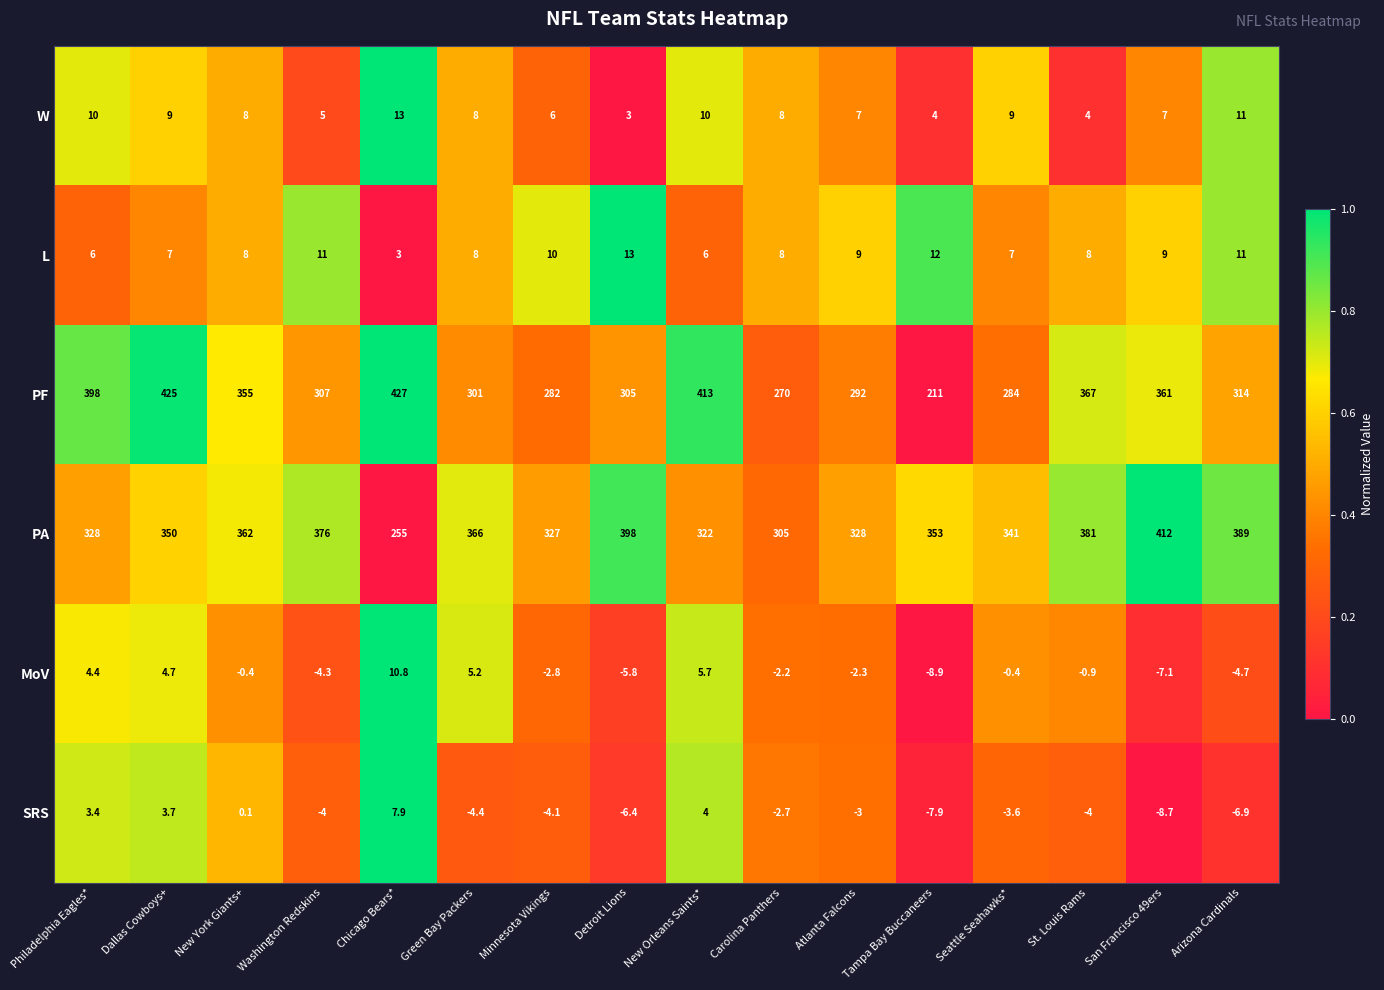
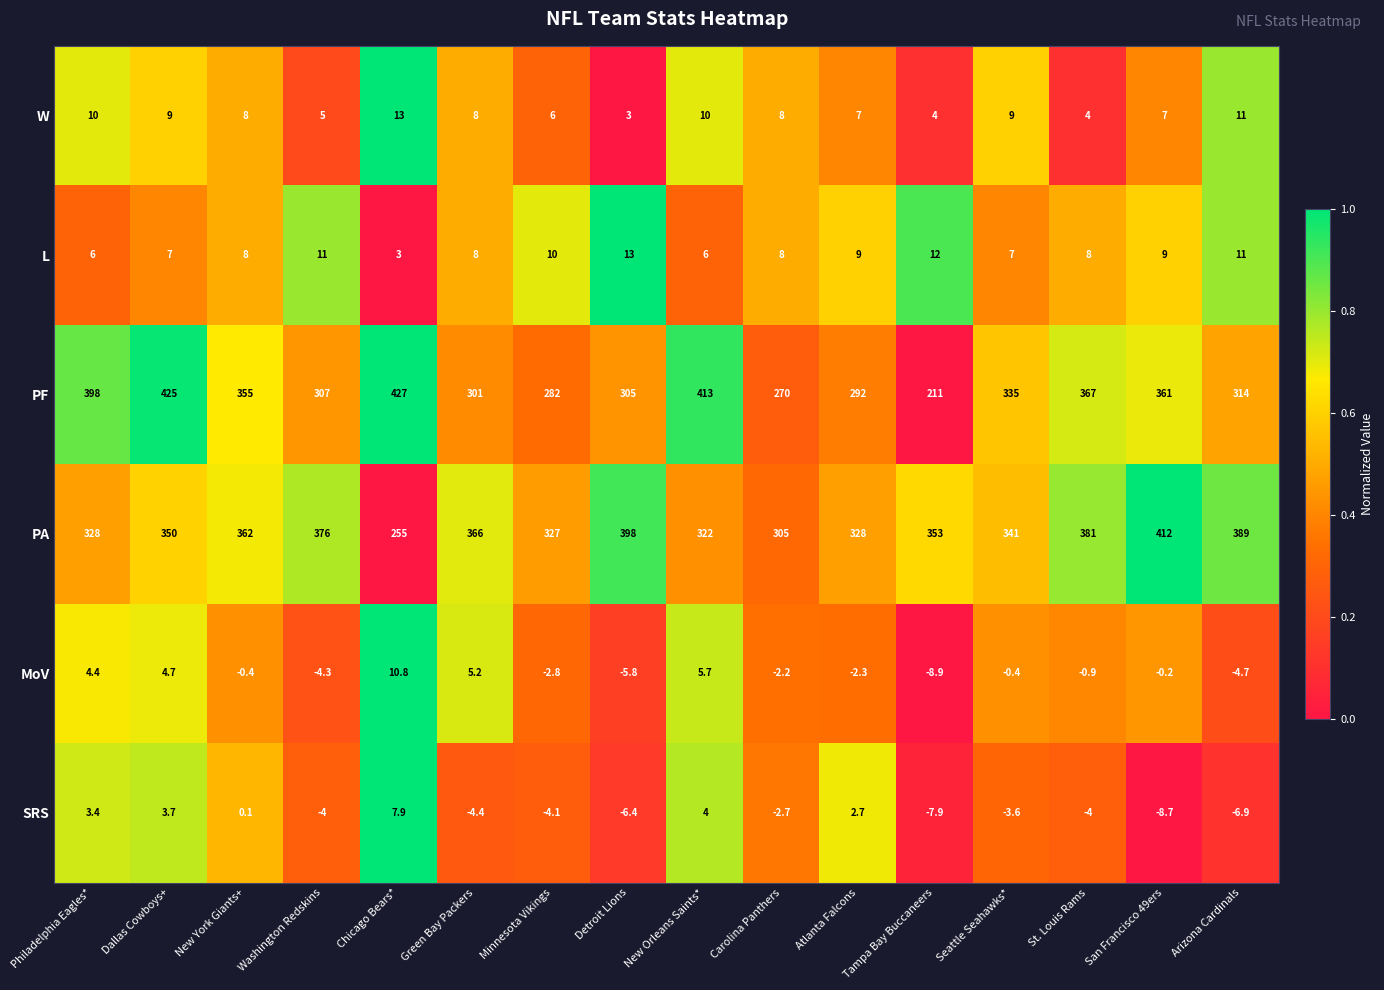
  {
    "W": {
      "Philadelphia Eagles*": 10,
      "Dallas Cowboys+": 9,
      "New York Giants+": 8,
      "Washington Redskins": 5,
      "Chicago Bears*": 13,
      "Green Bay Packers": 8,
      "Minnesota Vikings": 6,
      "Detroit Lions": 3,
      "New Orleans Saints*": 10,
      "Carolina Panthers": 8,
      "Atlanta Falcons": 7,
      "Tampa Bay Buccaneers": 4,
      "Seattle Seahawks*": 9,
      "St. Louis Rams": 4,
      "San Francisco 49ers": 7,
      "Arizona Cardinals": 11
    },
    "L": {
      "Philadelphia Eagles*": 6,
      "Dallas Cowboys+": 7,
      "New York Giants+": 8,
      "Washington Redskins": 11,
      "Chicago Bears*": 3,
      "Green Bay Packers": 8,
      "Minnesota Vikings": 10,
      "Detroit Lions": 13,
      "New Orleans Saints*": 6,
      "Carolina Panthers": 8,
      "Atlanta Falcons": 9,
      "Tampa Bay Buccaneers": 12,
      "Seattle Seahawks*": 7,
      "St. Louis Rams": 8,
      "San Francisco 49ers": 9,
      "Arizona Cardinals": 11
    },
    "PF": {
      "Philadelphia Eagles*": 398,
      "Dallas Cowboys+": 425,
      "New York Giants+": 355,
      "Washington Redskins": 307,
      "Chicago Bears*": 427,
      "Green Bay Packers": 301,
      "Minnesota Vikings": 282,
      "Detroit Lions": 305,
      "New Orleans Saints*": 413,
      "Carolina Panthers": 270,
      "Atlanta Falcons": 292,
      "Tampa Bay Buccaneers": 211,
-     "Seattle Seahawks*": 284,
+     "Seattle Seahawks*": 335,
      "St. Louis Rams": 367,
      "San Francisco 49ers": 361,
      "Arizona Cardinals": 314
    },
    "PA": {
      "Philadelphia Eagles*": 328,
      "Dallas Cowboys+": 350,
      "New York Giants+": 362,
      "Washington Redskins": 376,
      "Chicago Bears*": 255,
      "Green Bay Packers": 366,
      "Minnesota Vikings": 327,
      "Detroit Lions": 398,
      "New Orleans Saints*": 322,
      "Carolina Panthers": 305,
      "Atlanta Falcons": 328,
      "Tampa Bay Buccaneers": 353,
      "Seattle Seahawks*": 341,
      "St. Louis Rams": 381,
      "San Francisco 49ers": 412,
      "Arizona Cardinals": 389
    },
    "MoV": {
      "Philadelphia Eagles*": 4.4,
      "Dallas Cowboys+": 4.7,
      "New York Giants+": -0.4,
      "Washington Redskins": -4.3,
      "Chicago Bears*": 10.8,
      "Green Bay Packers": 5.2,
      "Minnesota Vikings": -2.8,
      "Detroit Lions": -5.8,
      "New Orleans Saints*": 5.7,
      "Carolina Panthers": -2.2,
      "Atlanta Falcons": -2.3,
      "Tampa Bay Buccaneers": -8.9,
      "Seattle Seahawks*": -0.4,
      "St. Louis Rams": -0.9,
-     "San Francisco 49ers": -7.1,
+     "San Francisco 49ers": -0.2,
      "Arizona Cardinals": -4.7
    },
    "SRS": {
      "Philadelphia Eagles*": 3.4,
      "Dallas Cowboys+": 3.7,
      "New York Giants+": 0.1,
      "Washington Redskins": -4,
      "Chicago Bears*": 7.9,
      "Green Bay Packers": -4.4,
      "Minnesota Vikings": -4.1,
      "Detroit Lions": -6.4,
      "New Orleans Saints*": 4,
      "Carolina Panthers": -2.7,
-     "Atlanta Falcons": -3,
+     "Atlanta Falcons": 2.7,
      "Tampa Bay Buccaneers": -7.9,
      "Seattle Seahawks*": -3.6,
      "St. Louis Rams": -4,
      "San Francisco 49ers": -8.7,
      "Arizona Cardinals": -6.9
    }
  }
